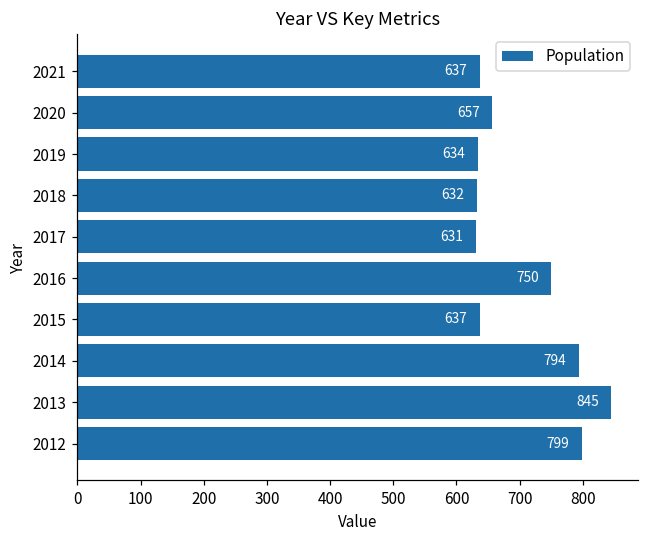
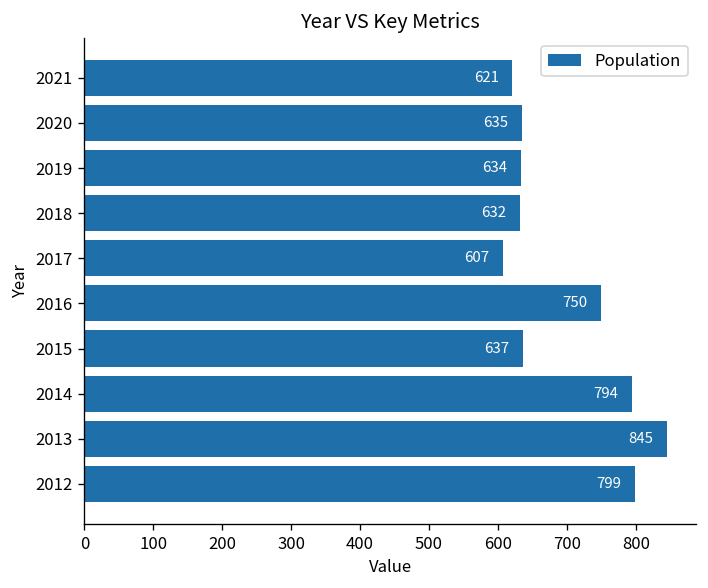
  {
-   "2021": 637,
-   "2020": 657,
+   "2021": 621,
+   "2020": 635,
    "2019": 634,
    "2018": 632,
-   "2017": 631,
+   "2017": 607,
    "2016": 750,
    "2015": 637,
    "2014": 794,
    "2013": 845,
    "2012": 799
  }
